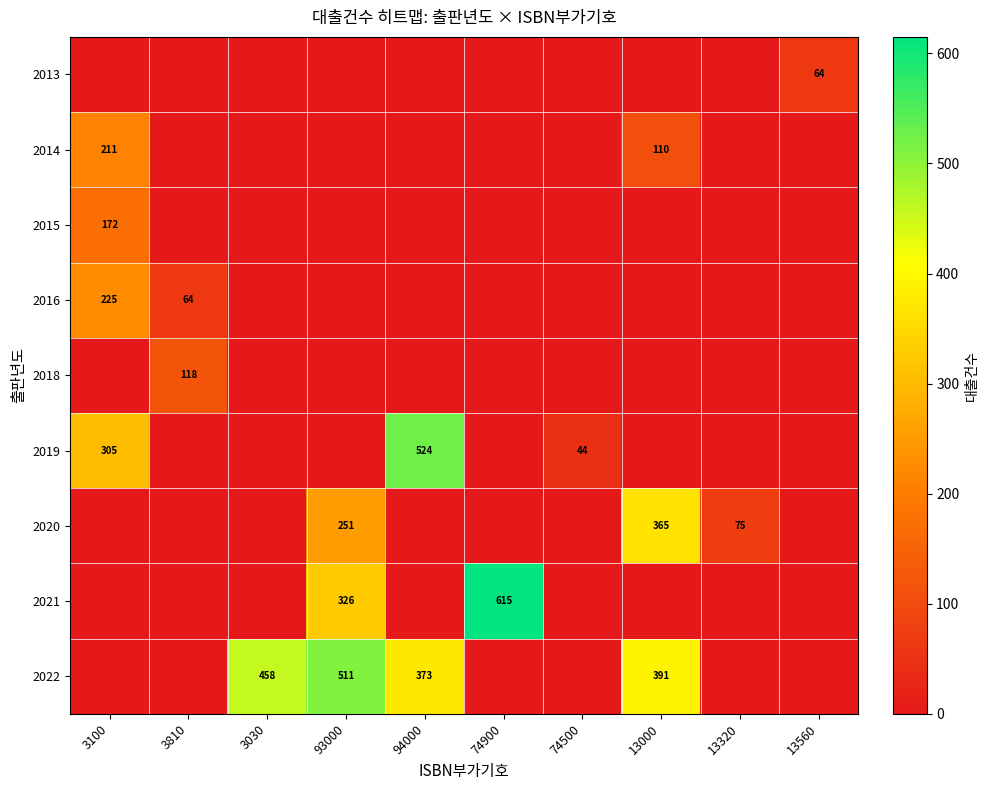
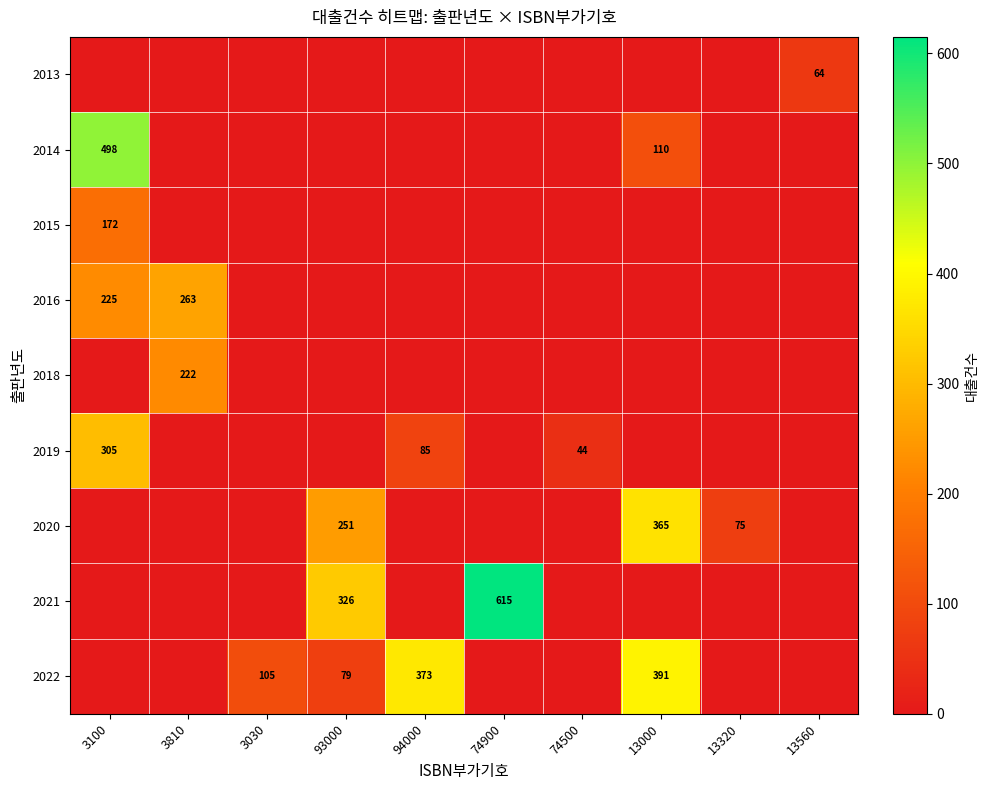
  {
    "2013": {
      "13560": 64
    },
    "2014": {
-     "3100": 211,
+     "3100": 498,
      "13000": 110
    },
    "2015": {
      "3100": 172
    },
    "2016": {
      "3100": 225,
-     "3810": 64
+     "3810": 263
    },
    "2018": {
-     "3810": 118
+     "3810": 222
    },
    "2019": {
      "3100": 305,
-     "94000": 524,
+     "94000": 85,
      "74500": 44
    },
    "2020": {
      "93000": 251,
      "13000": 365,
      "13320": 75
    },
    "2021": {
      "93000": 326,
      "74900": 615
    },
    "2022": {
-     "3030": 458,
-     "93000": 511,
+     "3030": 105,
+     "93000": 79,
      "94000": 373,
      "13000": 391
    }
  }
